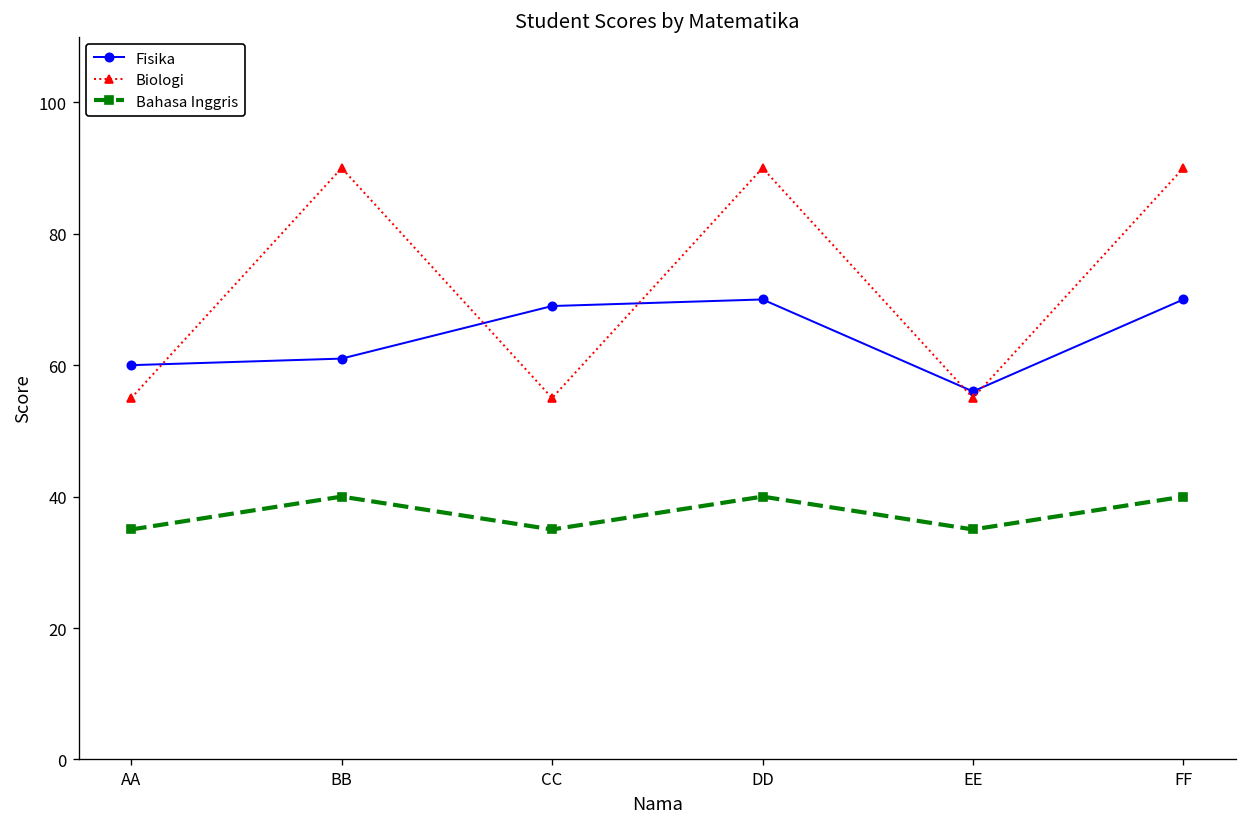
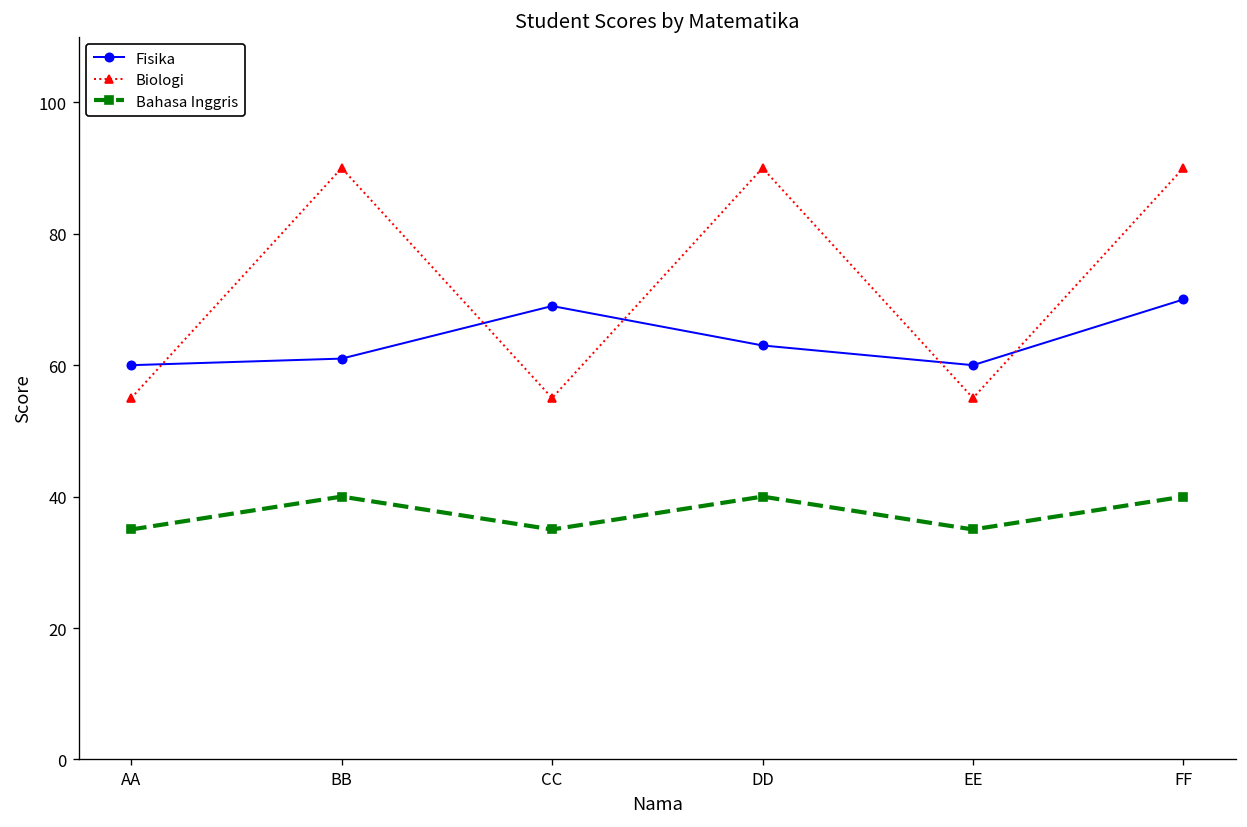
  {
    "Fisika": {
      "AA": 60,
      "BB": 61,
      "CC": 69,
-     "DD": 70,
-     "EE": 56,
+     "DD": 63,
+     "EE": 60,
      "FF": 70
    },
    "Biologi": {
      "AA": 55,
      "BB": 90,
      "CC": 55,
      "DD": 90,
      "EE": 55,
      "FF": 90
    },
    "Bahasa Inggris": {
      "AA": 35,
      "BB": 40,
      "CC": 35,
      "DD": 40,
      "EE": 35,
      "FF": 40
    }
  }
